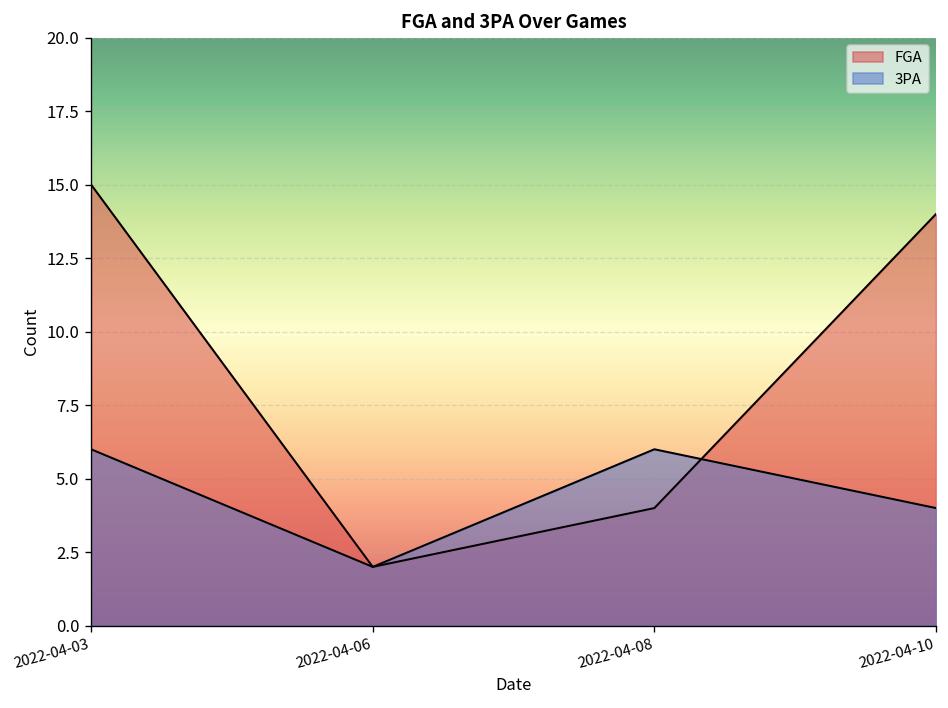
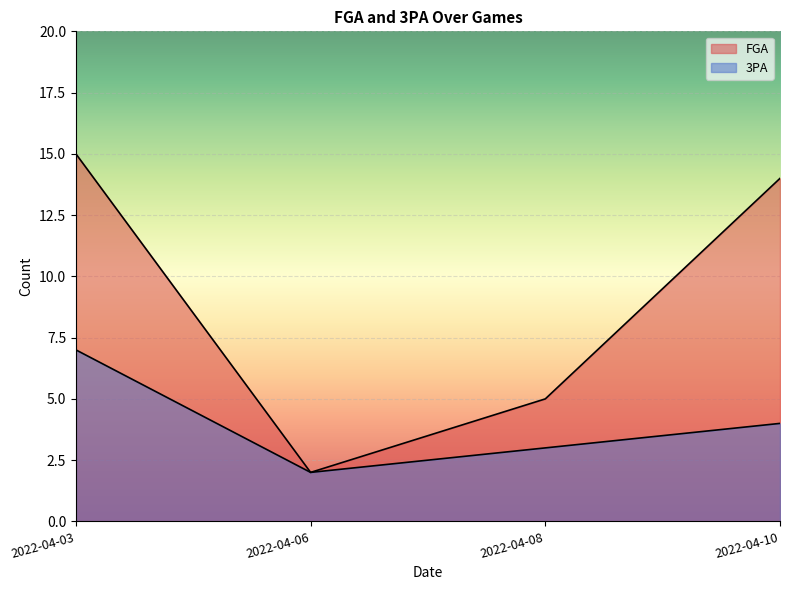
  {
    "FGA": {
      "2022-04-03": 15,
-     "2022-04-08": 4,
+     "2022-04-08": 5,
      "2022-04-10": 14
    },
    "3PA": {
-     "2022-04-03": 6,
-     "2022-04-08": 6,
+     "2022-04-03": 7,
+     "2022-04-08": 3,
      "2022-04-10": 4
    }
  }
